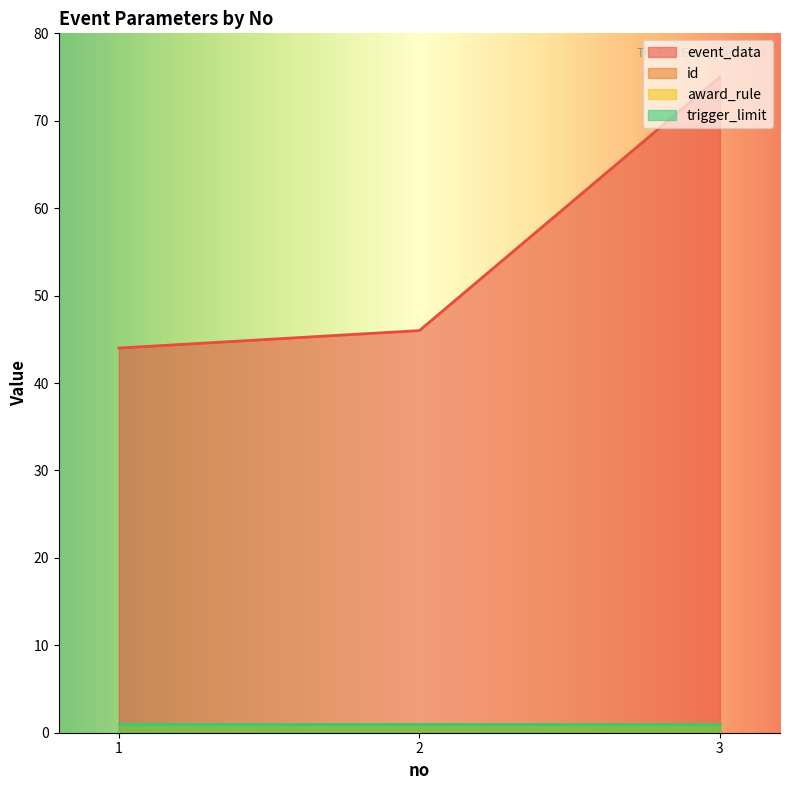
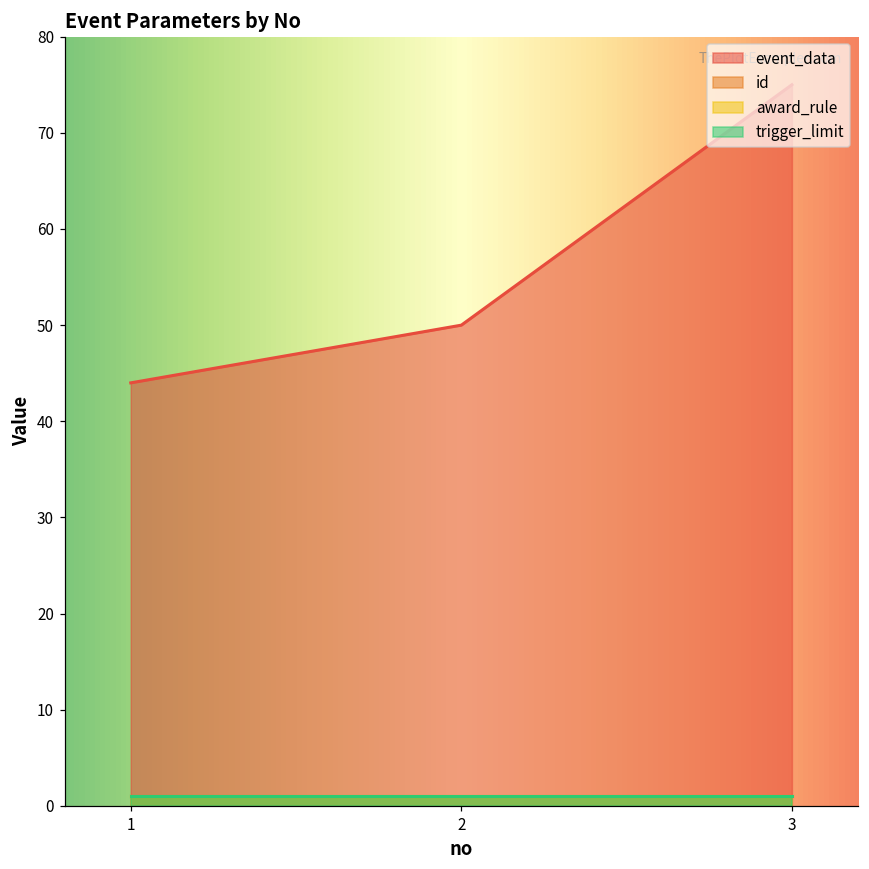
  {
    "event_data": {
      "1": 44,
-     "2": 46
+     "2": 50
    },
    "trigger_limit": {
      "1": 1,
      "2": 1,
      "3": 1
    }
  }
